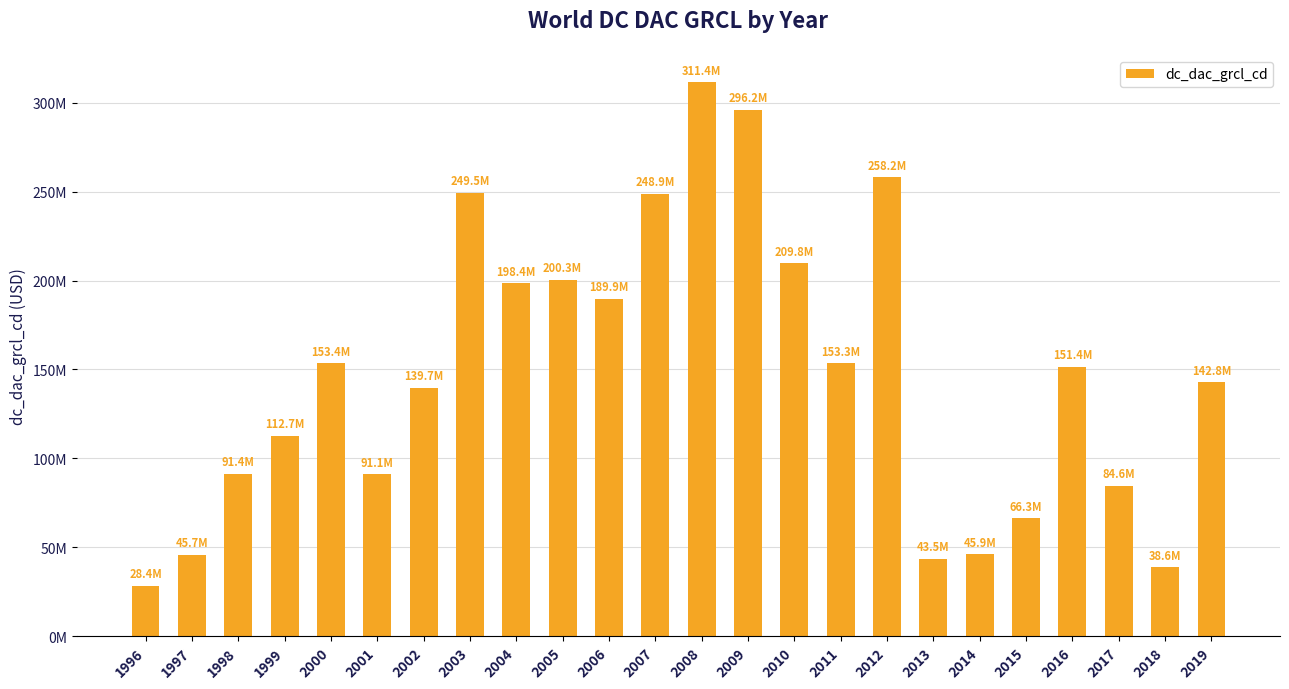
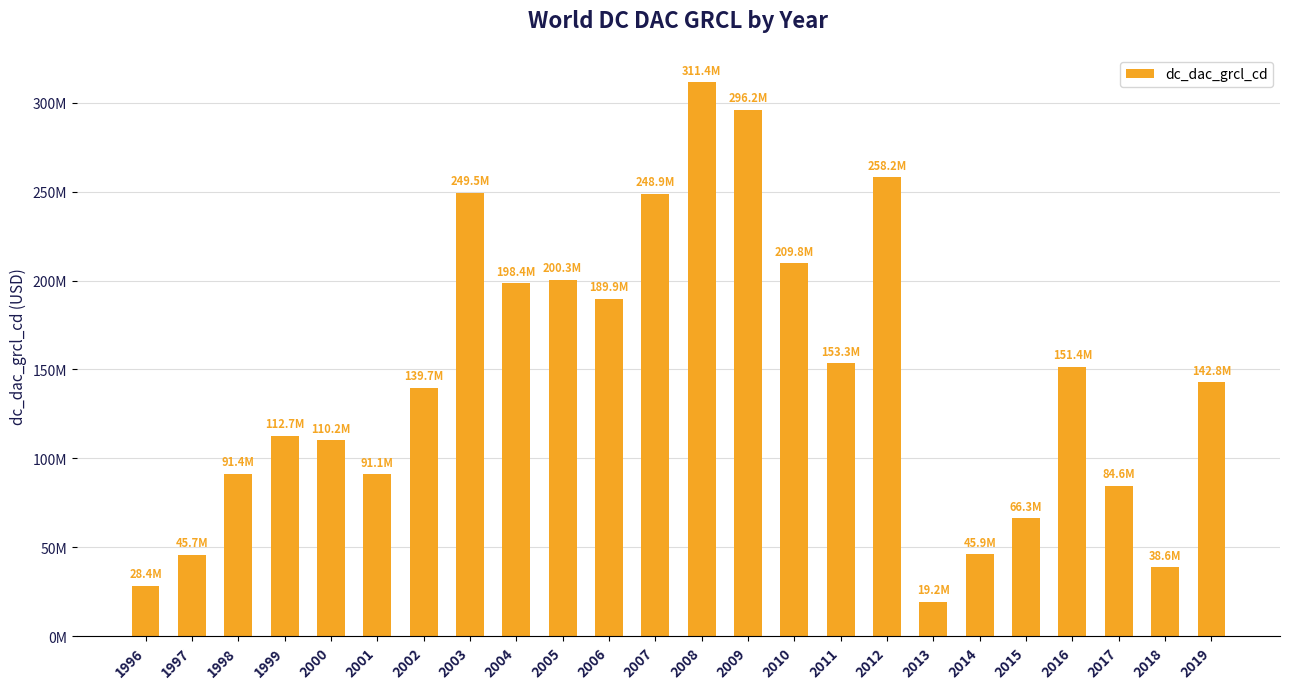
  {
    "1996": "28.4M",
    "1997": "45.7M",
    "1998": "91.4M",
    "1999": "112.7M",
-   "2000": "153.4M",
+   "2000": "110.2M",
    "2001": "91.1M",
    "2002": "139.7M",
    "2003": "249.5M",
    "2004": "198.4M",
    "2005": "200.3M",
    "2006": "189.9M",
    "2007": "248.9M",
    "2008": "311.4M",
    "2009": "296.2M",
    "2010": "209.8M",
    "2011": "153.3M",
    "2012": "258.2M",
-   "2013": "43.5M",
+   "2013": "19.2M",
    "2014": "45.9M",
    "2015": "66.3M",
    "2016": "151.4M",
    "2017": "84.6M",
    "2018": "38.6M",
    "2019": "142.8M"
  }
